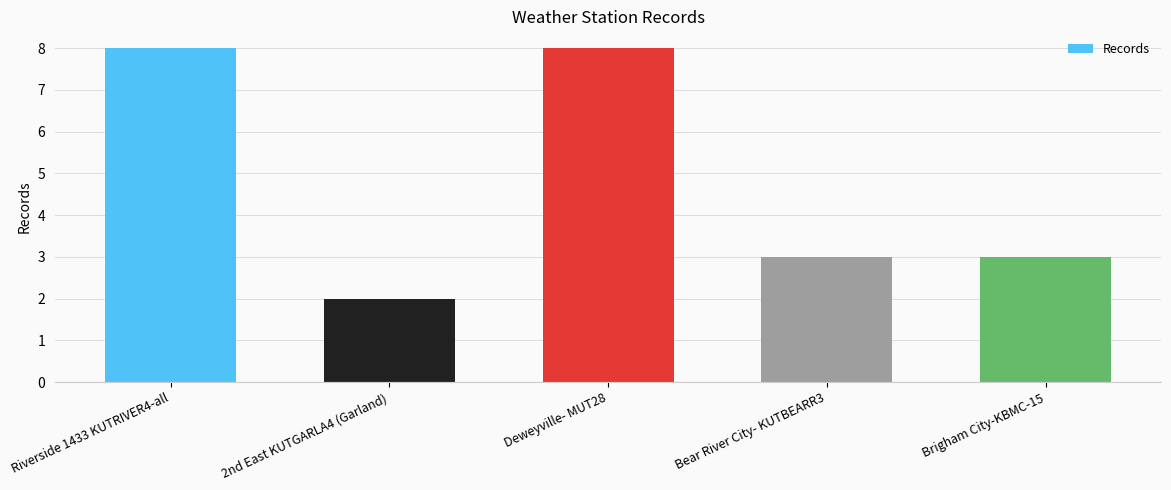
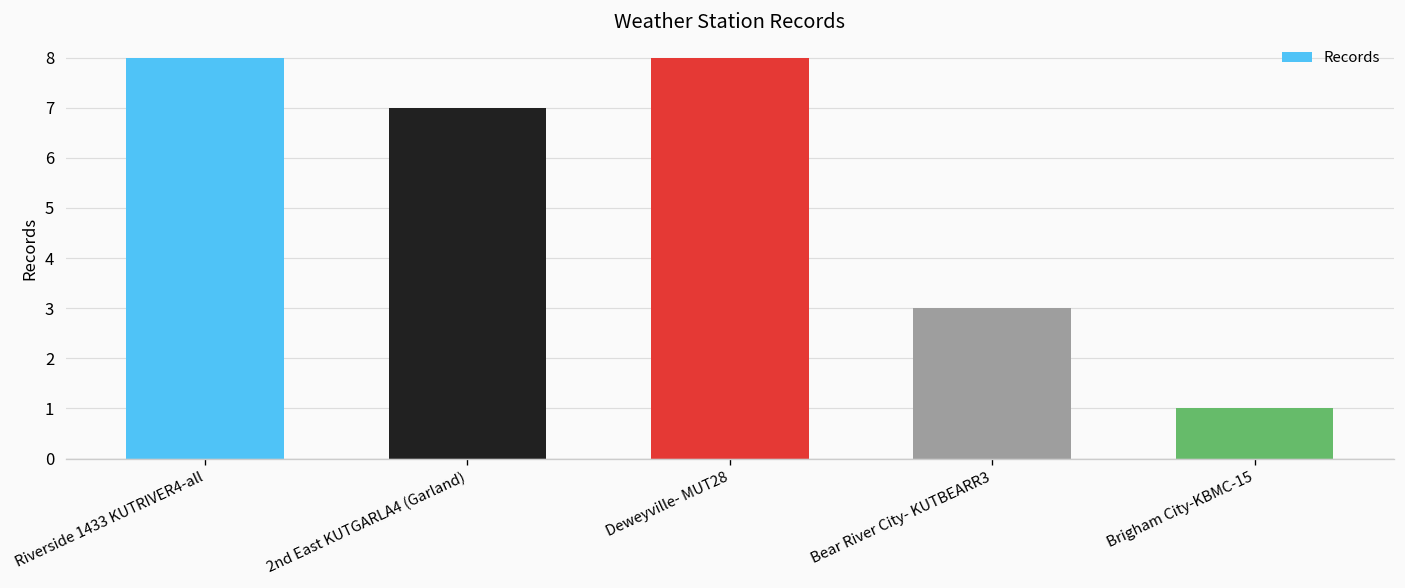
  {
    "Riverside 1433 KUTRIVER4-all": 8,
-   "2nd East KUTGARLA4 (Garland)": 2,
+   "2nd East KUTGARLA4 (Garland)": 7,
    "Deweyville- MUT28": 8,
    "Bear River City- KUTBEARR3": 3,
-   "Brigham City-KBMC-15": 3
+   "Brigham City-KBMC-15": 1
  }
